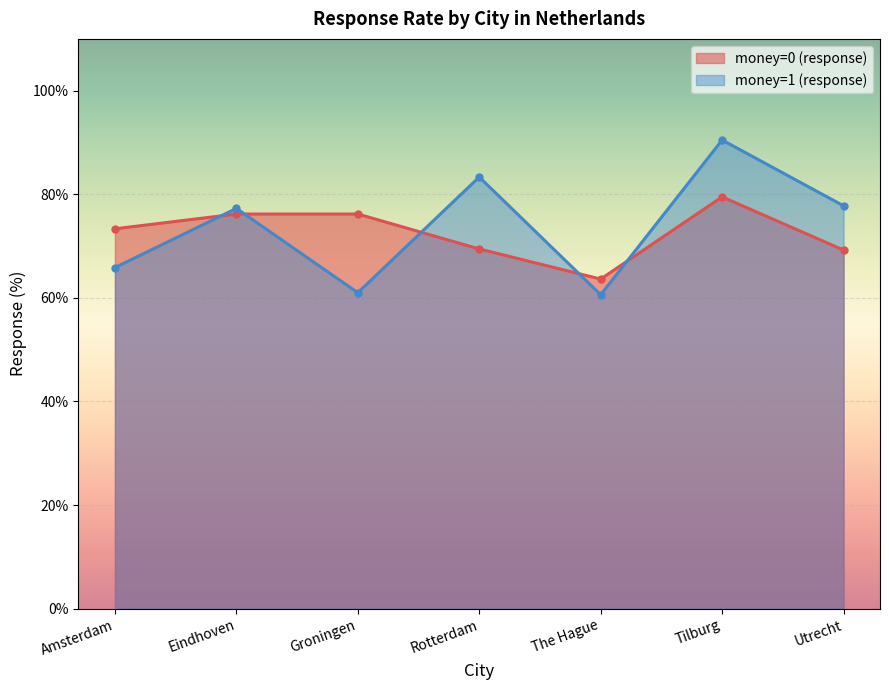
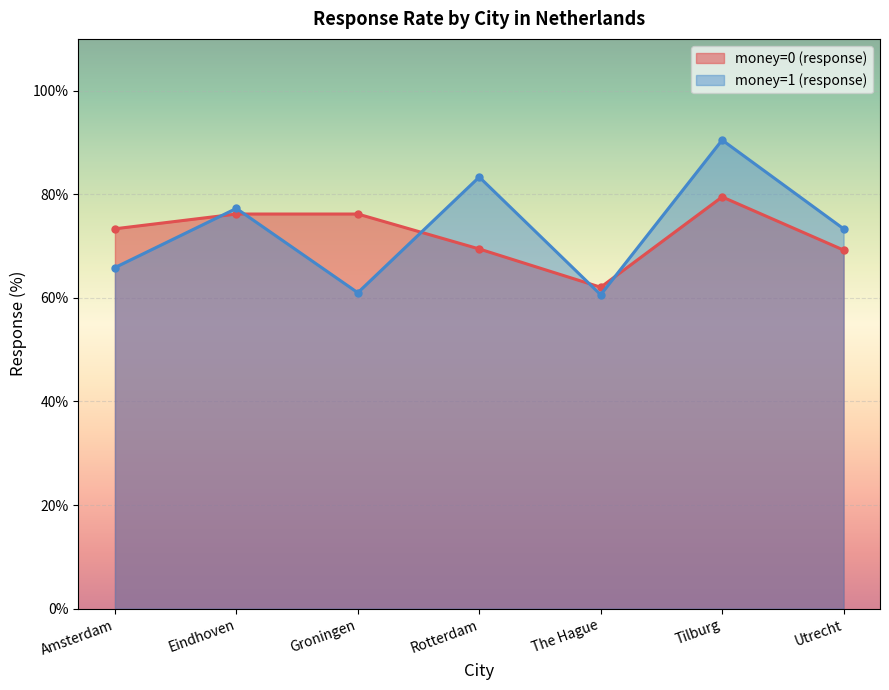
  {
    "money=0 (response)": {
      "Amsterdam": "73%",
      "Eindhoven": "76%",
      "Groningen": "76%",
      "Rotterdam": "69%",
-     "The Hague": "64%",
+     "The Hague": "62%",
      "Tilburg": "79%",
      "Utrecht": "69%"
    },
    "money=1 (response)": {
      "Amsterdam": "66%",
      "Eindhoven": "77%",
      "Groningen": "61%",
      "Rotterdam": "83%",
      "The Hague": "61%",
      "Tilburg": "90%",
-     "Utrecht": "78%"
+     "Utrecht": "73%"
    }
  }
